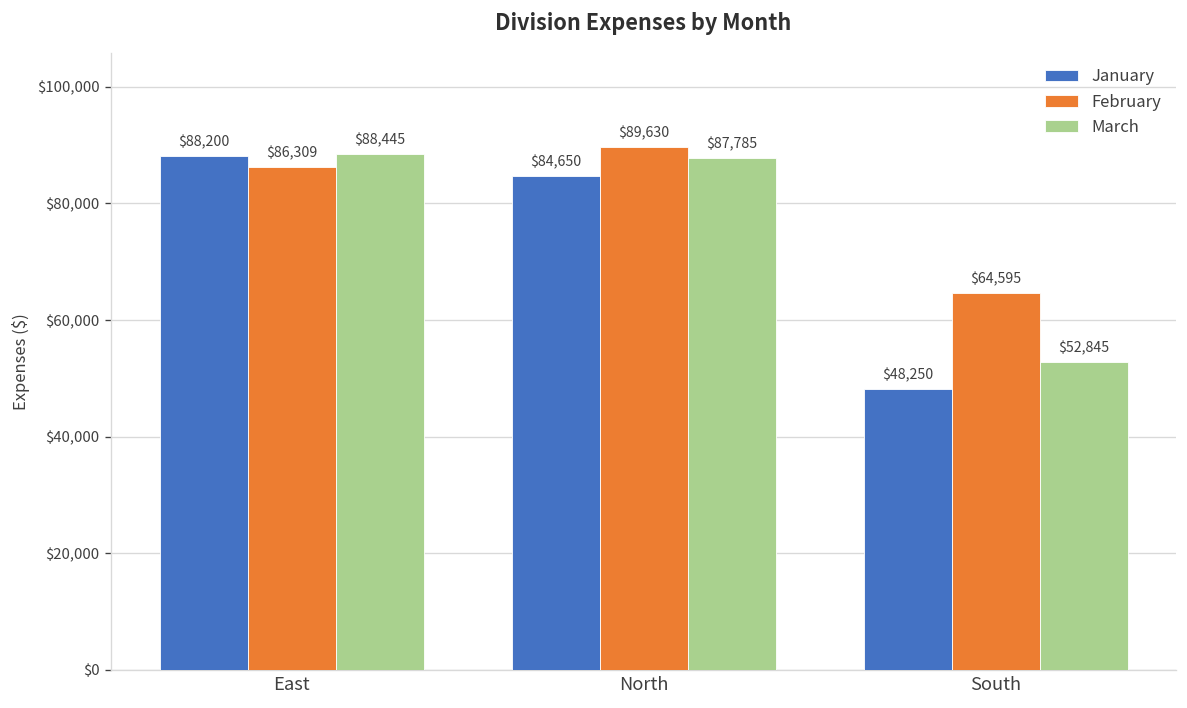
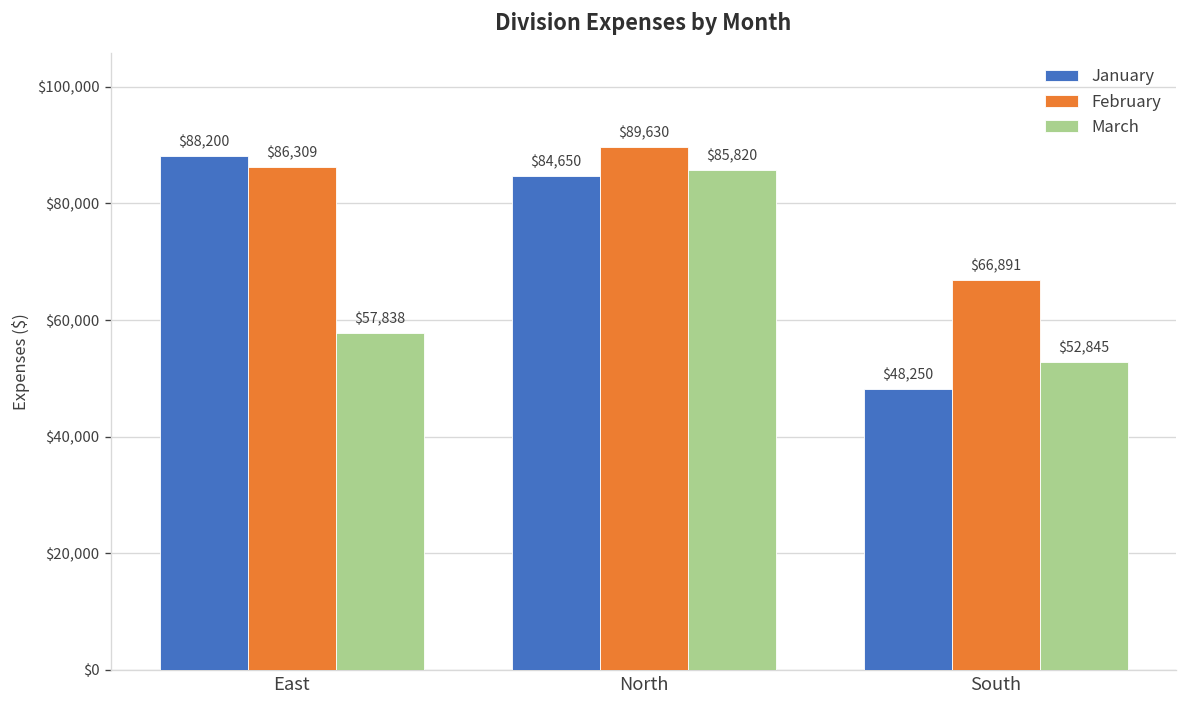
  {
    "January": {
      "East": "$88,200",
      "North": "$84,650",
      "South": "$48,250"
    },
    "February": {
      "East": "$86,309",
      "North": "$89,630",
-     "South": "$64,595"
+     "South": "$66,891"
    },
    "March": {
-     "East": "$88,445",
-     "North": "$87,785",
+     "East": "$57,838",
+     "North": "$85,820",
      "South": "$52,845"
    }
  }
